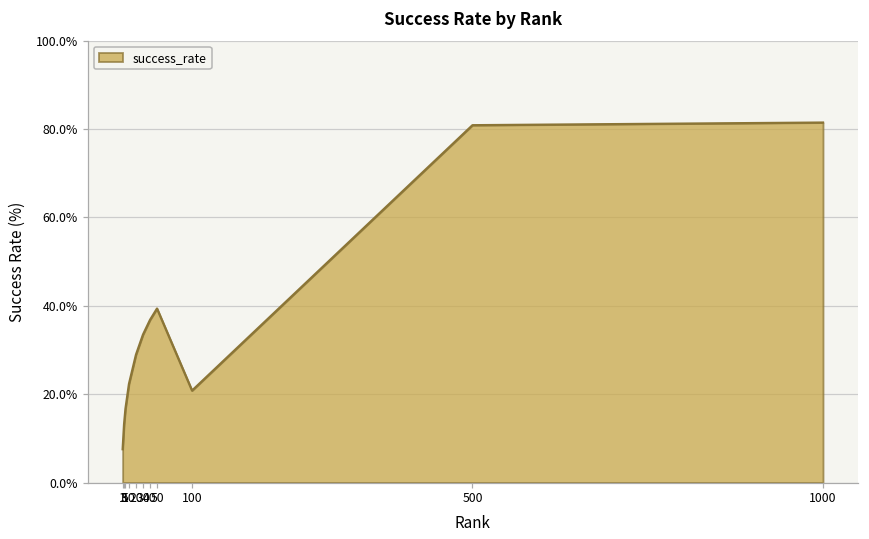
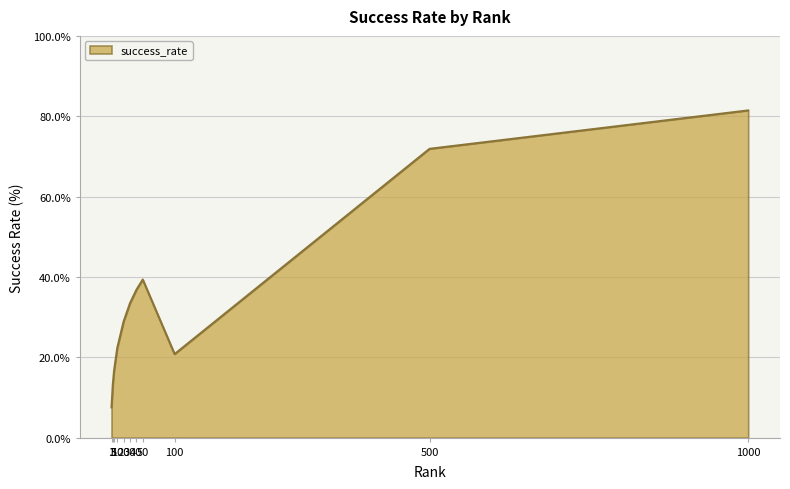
  {
    "100": "21%",
-   "500": "81%",
+   "500": "72%",
    "1000": "81%"
  }
